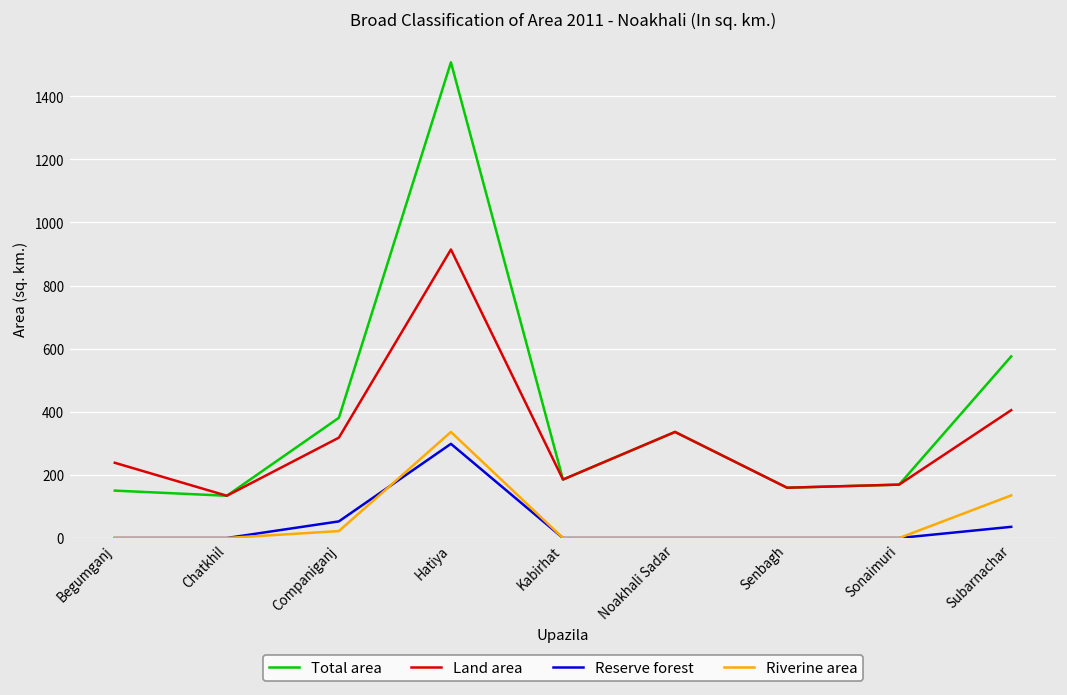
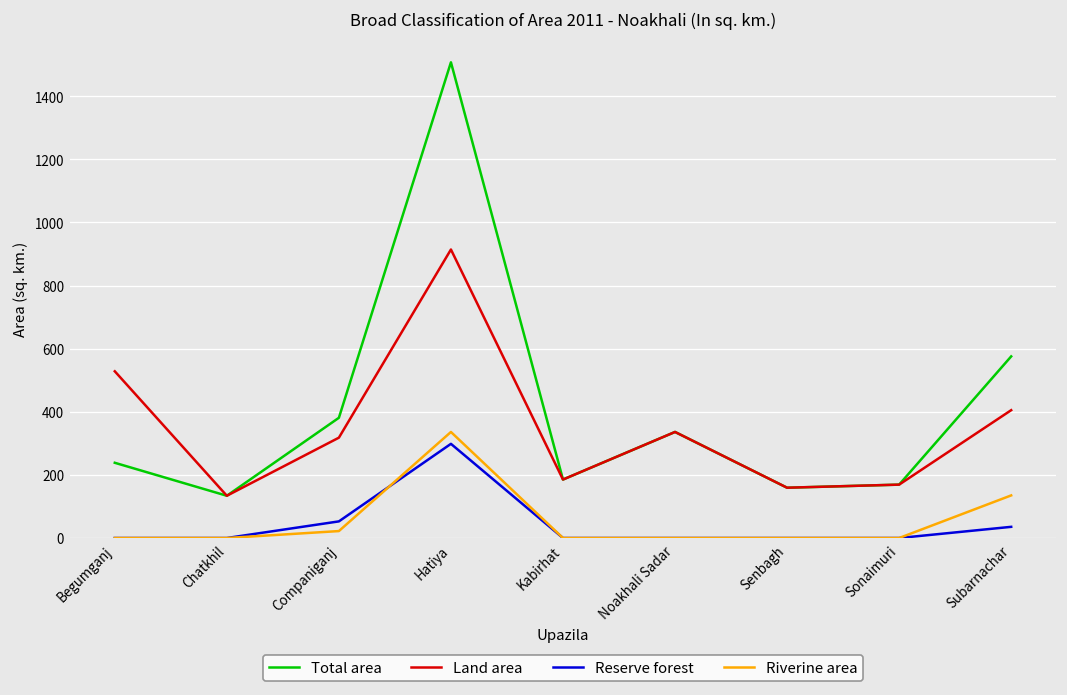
  {
    "Total area": {
-     "Begumganj": 150,
+     "Begumganj": 240,
      "Companiganj": 380,
      "Hatiya": 1510,
      "Subarnachar": 580
    },
    "Land area": {
-     "Begumganj": 240,
+     "Begumganj": 530,
      "Companiganj": 320,
      "Hatiya": 910,
      "Subarnachar": 410
    },
    "Reserve forest": {
      "Companiganj": 50,
      "Hatiya": 300,
      "Subarnachar": 40
    },
    "Riverine area": {
      "Companiganj": 20,
      "Hatiya": 340,
      "Subarnachar": 140
    }
  }
